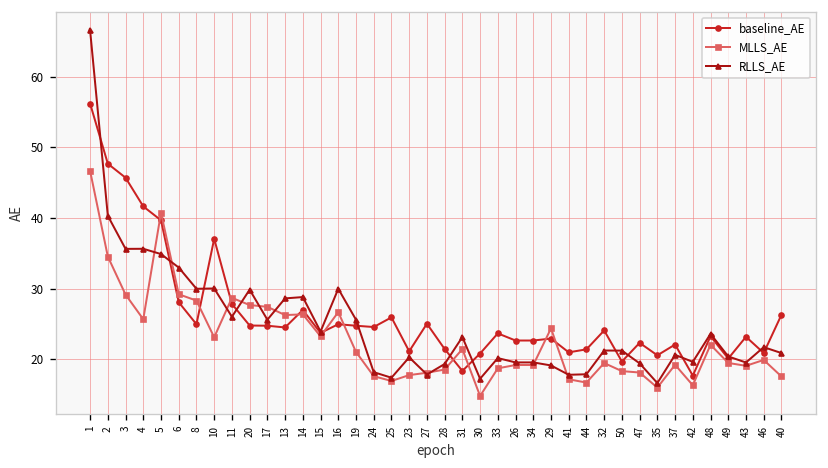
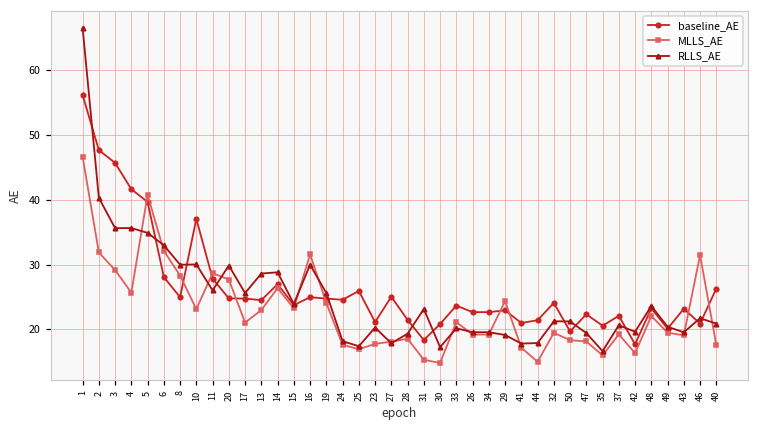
  {
    "MLLS_AE": {
      "1": 47,
-     "2": 35,
+     "2": 32,
      "3": 29,
      "4": 26,
      "5": 41,
-     "6": 29,
+     "6": 32,
      "8": 28,
      "10": 23,
      "11": 29,
      "20": 28,
-     "17": 27,
-     "13": 26,
+     "17": 21,
+     "13": 23,
      "14": 26,
      "15": 23,
-     "16": 27,
-     "19": 21,
+     "16": 32,
+     "19": 24,
      "24": 18,
      "25": 17,
      "23": 18,
      "28": 19,
-     "31": 21,
+     "31": 15,
      "30": 15,
-     "33": 19,
+     "33": 21,
      "29": 24,
      "41": 17,
-     "44": 17,
+     "44": 15,
      "32": 19,
      "50": 18,
      "47": 18,
      "35": 16,
      "37": 19,
      "42": 16,
      "48": 22,
      "49": 19,
      "43": 19,
-     "46": 20,
+     "46": 31,
      "40": 18
    }
  }
